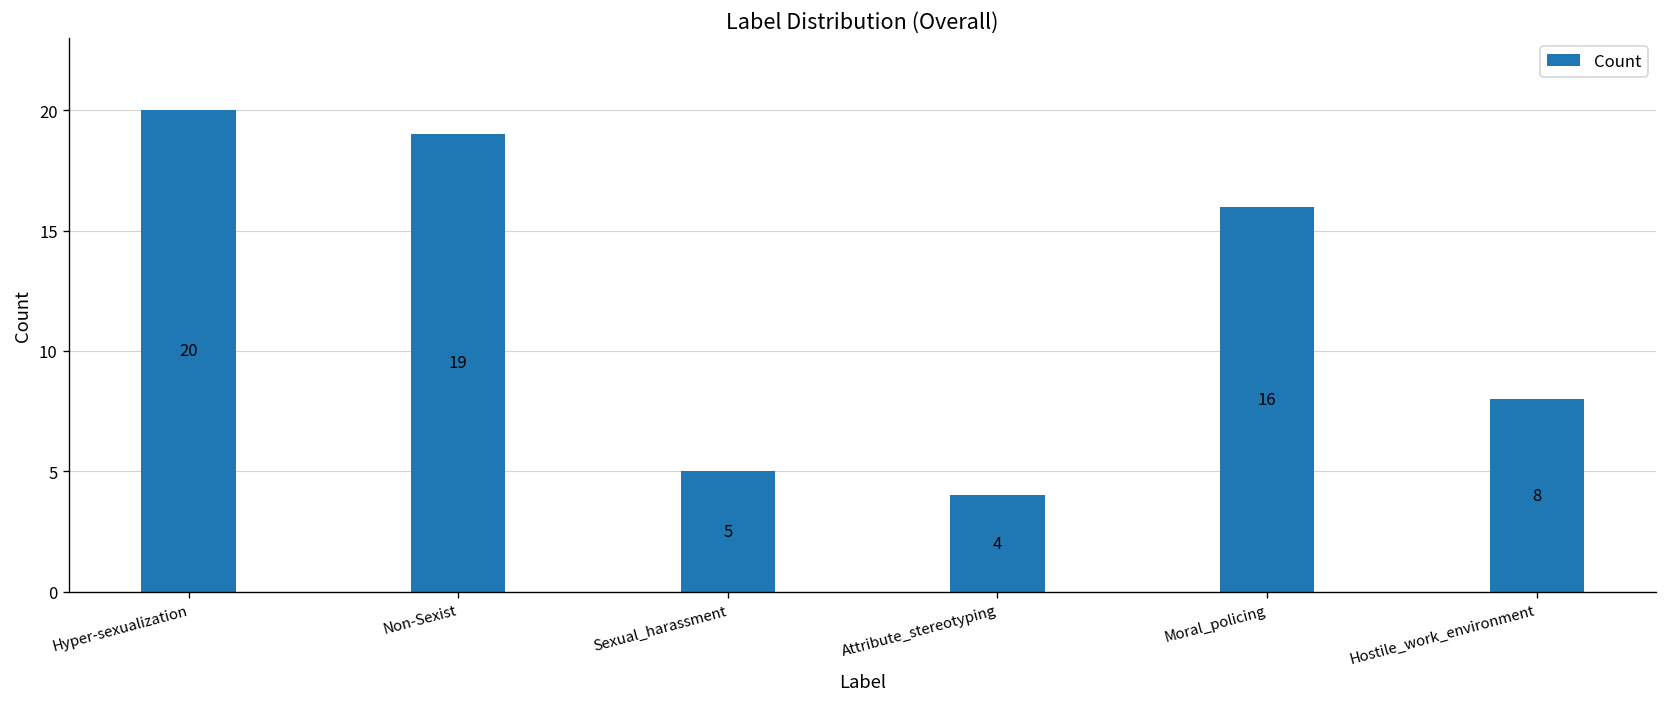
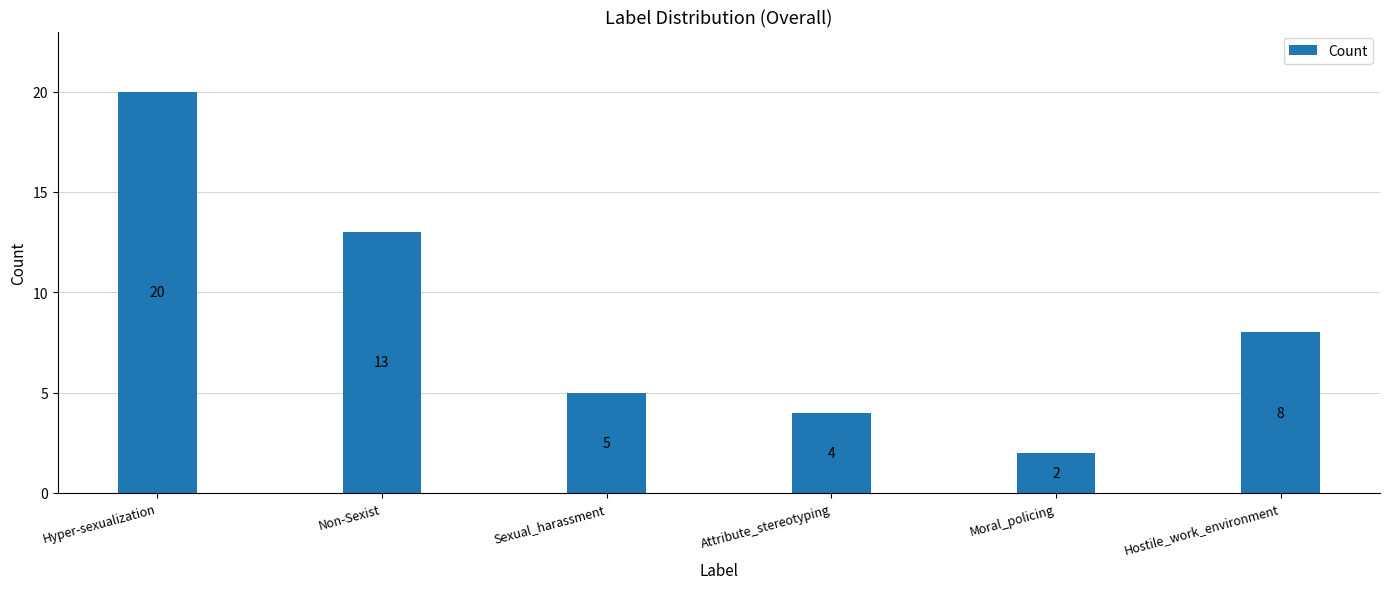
  {
    "Hyper-sexualization": 20,
-   "Non-Sexist": 19,
+   "Non-Sexist": 13,
    "Sexual_harassment": 5,
    "Attribute_stereotyping": 4,
-   "Moral_policing": 16,
+   "Moral_policing": 2,
    "Hostile_work_environment": 8
  }
